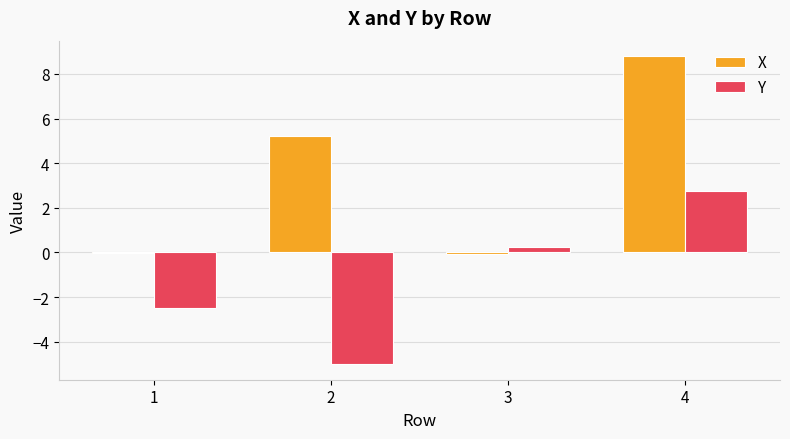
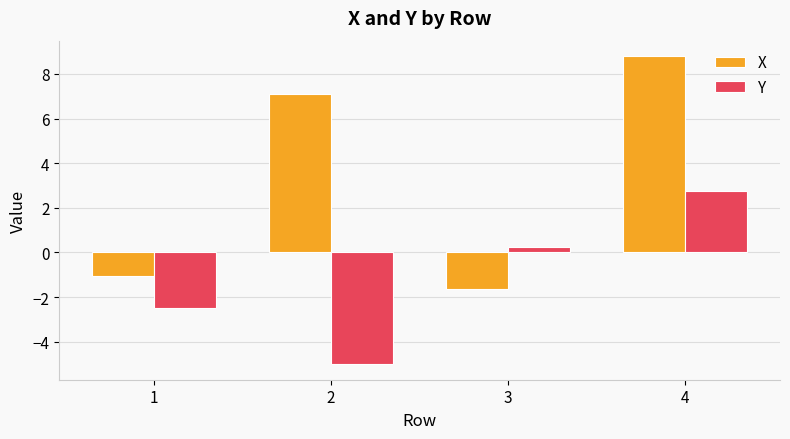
  {
    "X": {
-     "1": 0.0,
-     "2": 5.2,
-     "3": -0.1,
+     "1": -1.0,
+     "2": 7.1,
+     "3": -1.6,
      "4": 8.8
    },
    "Y": {
      "1": -2.5,
      "2": -5.0,
      "3": 0.2,
      "4": 2.8
    }
  }
